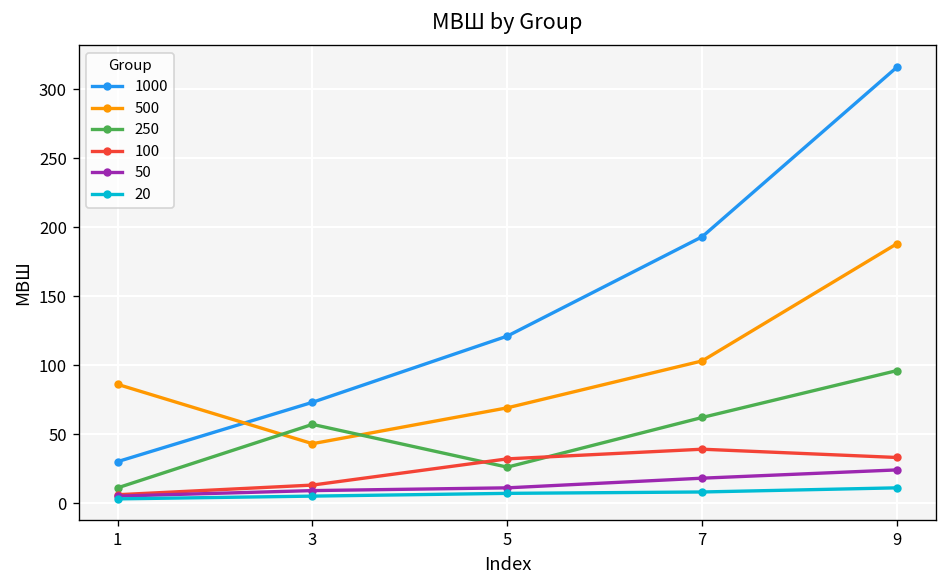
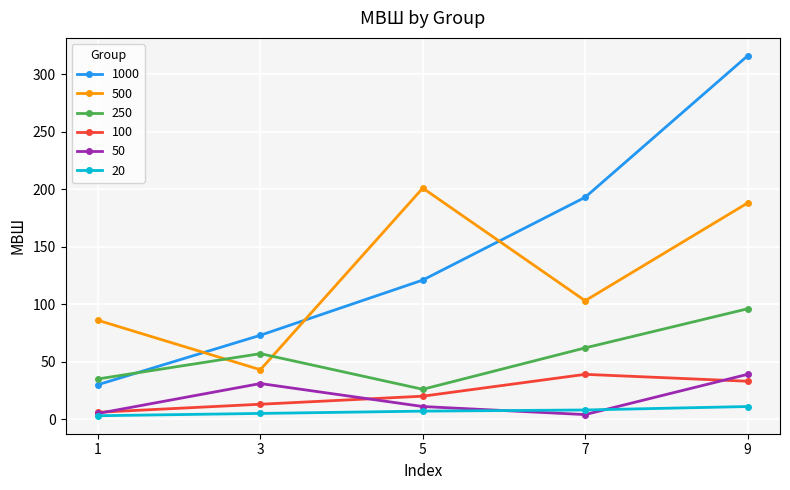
  {
    "500": {
      "1": 86,
      "3": 43,
-     "5": 69,
+     "5": 201,
      "7": 103,
      "9": 188
    },
    "250": {
-     "1": 11,
+     "1": 35,
      "3": 57,
      "5": 26,
      "7": 62,
      "9": 96
    },
    "100": {
      "3": 13,
-     "5": 32,
+     "5": 20,
      "7": 39,
      "9": 33
    },
    "50": {
-     "3": 9,
+     "3": 31,
      "5": 11,
-     "7": 18,
-     "9": 24
+     "7": 4,
+     "9": 39
    }
  }
